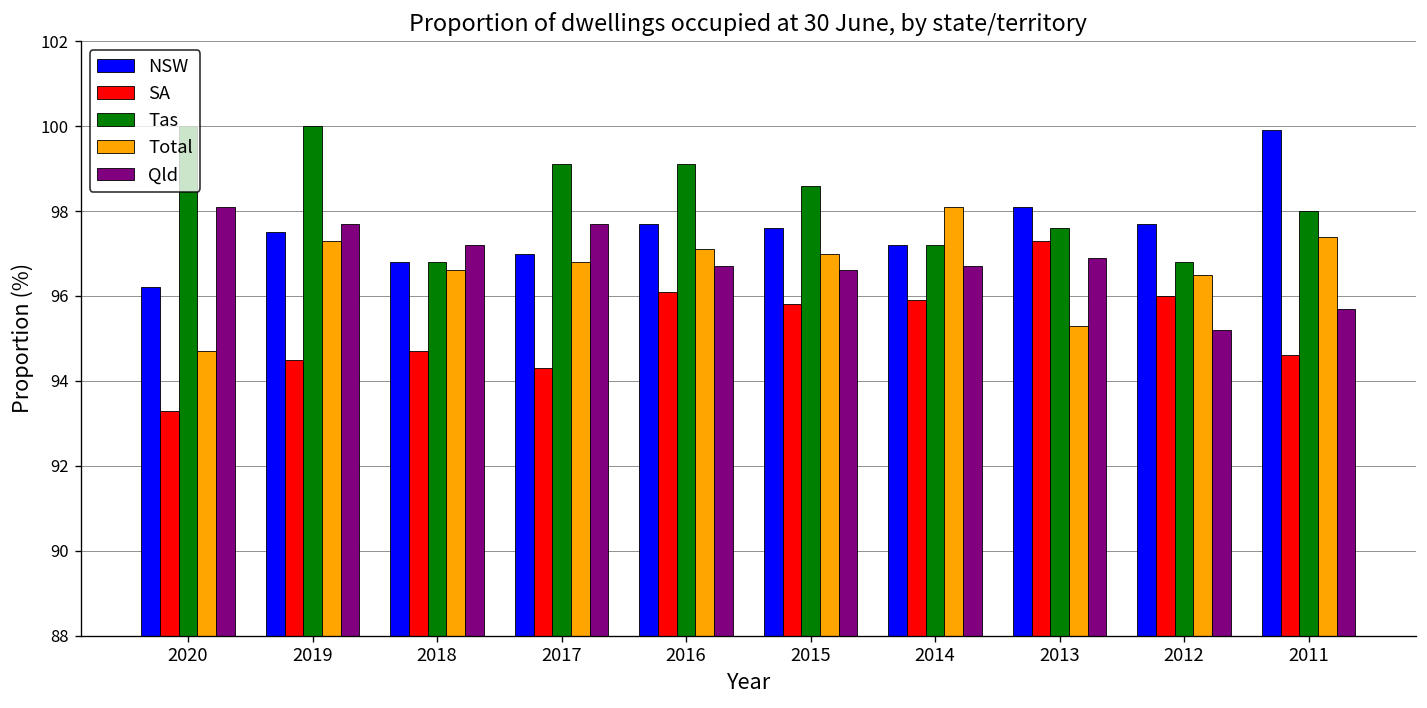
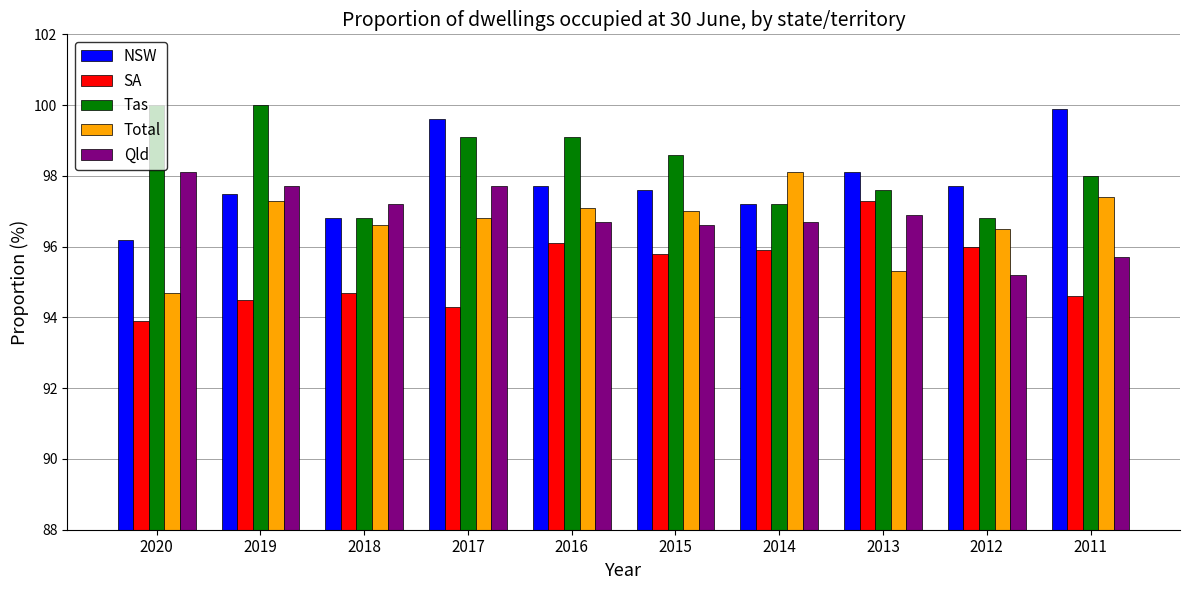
  {
    "NSW": {
      "2020": 96.2,
      "2019": 97.5,
      "2018": 96.8,
-     "2017": 97.0,
+     "2017": 99.6,
      "2016": 97.7,
      "2015": 97.6,
      "2014": 97.2,
      "2013": 98.1,
      "2012": 97.7,
      "2011": 99.9
    },
    "SA": {
-     "2020": 93.3,
+     "2020": 93.9,
      "2019": 94.5,
      "2018": 94.7,
      "2017": 94.3,
      "2016": 96.1,
      "2015": 95.8,
      "2014": 95.9,
      "2013": 97.3,
      "2012": 96.0,
      "2011": 94.6
    },
    "Tas": {
      "2019": 100.0,
      "2018": 96.8,
      "2017": 99.1,
      "2016": 99.1,
      "2015": 98.6,
      "2014": 97.2,
      "2013": 97.6,
      "2012": 96.8,
      "2011": 98.0
    },
    "Total": {
      "2020": 94.7,
      "2019": 97.3,
      "2018": 96.6,
      "2017": 96.8,
      "2016": 97.1,
      "2015": 97.0,
      "2014": 98.1,
      "2013": 95.3,
      "2012": 96.5,
      "2011": 97.4
    },
    "Qld": {
      "2020": 98.1,
      "2019": 97.7,
      "2018": 97.2,
      "2017": 97.7,
      "2016": 96.7,
      "2015": 96.6,
      "2014": 96.7,
      "2013": 96.9,
      "2012": 95.2,
      "2011": 95.7
    }
  }
